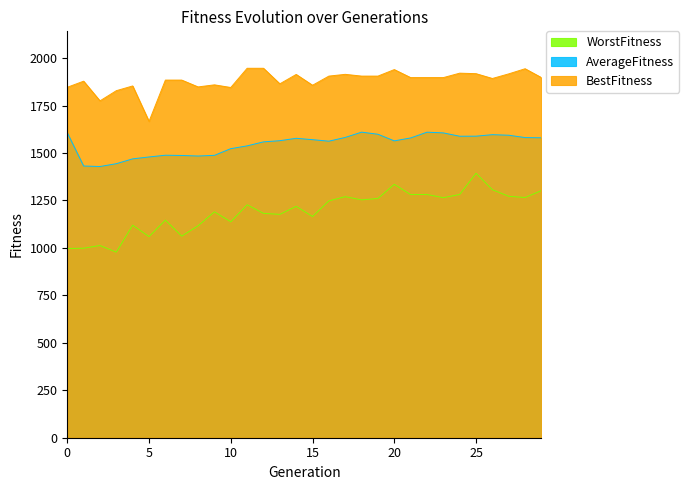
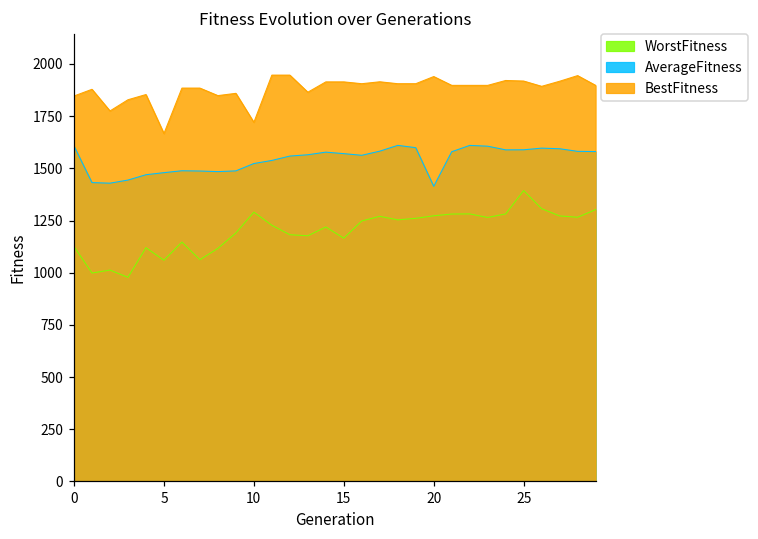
  {
    "WorstFitness": {
-     "0": 1000,
+     "0": 1130,
      "5": 1060,
-     "10": 1140,
+     "10": 1290,
      "15": 1170,
-     "20": 1340,
+     "20": 1270,
      "25": 1390
    },
    "AverageFitness": {
      "0": 1610,
      "5": 1480,
      "10": 1520,
      "15": 1570,
-     "20": 1560,
+     "20": 1410,
      "25": 1590
    },
    "BestFitness": {
      "0": 1850,
      "5": 1670,
-     "10": 1850,
-     "15": 1860,
+     "10": 1720,
+     "15": 1910,
      "20": 1940,
      "25": 1920
    }
  }
